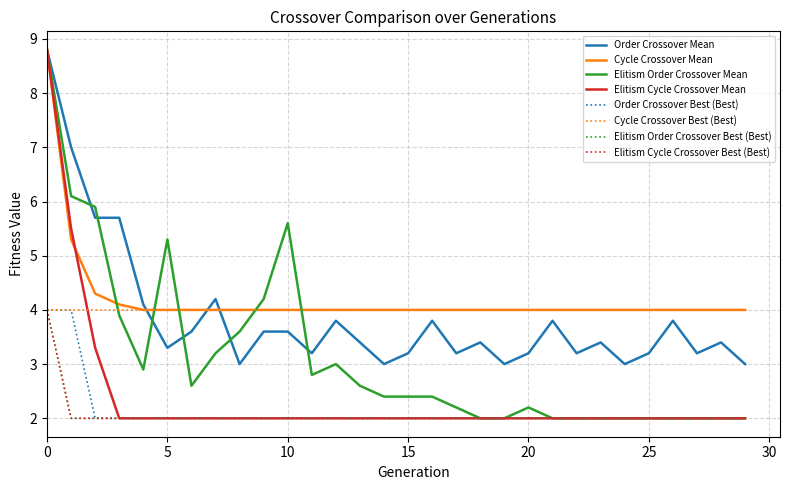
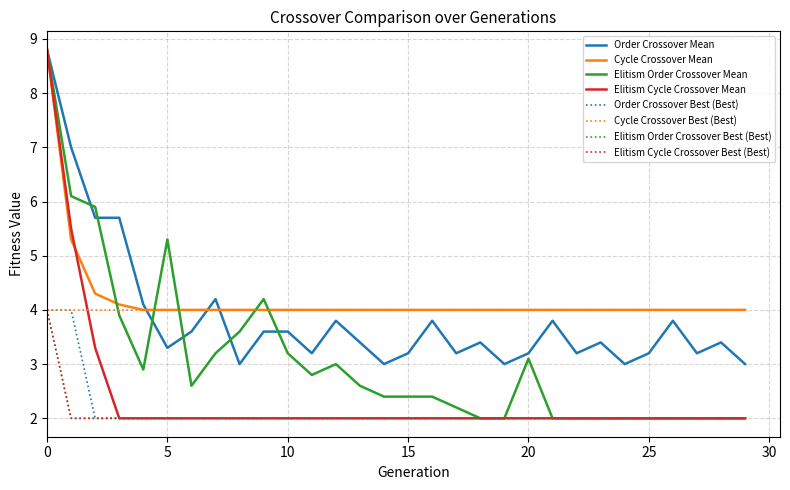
  {
    "Elitism Order Crossover Mean": {
      "5": 5.3,
-     "10": 5.6,
+     "10": 3.2,
      "15": 2.4,
-     "20": 2.2
+     "20": 3.1
    }
  }
